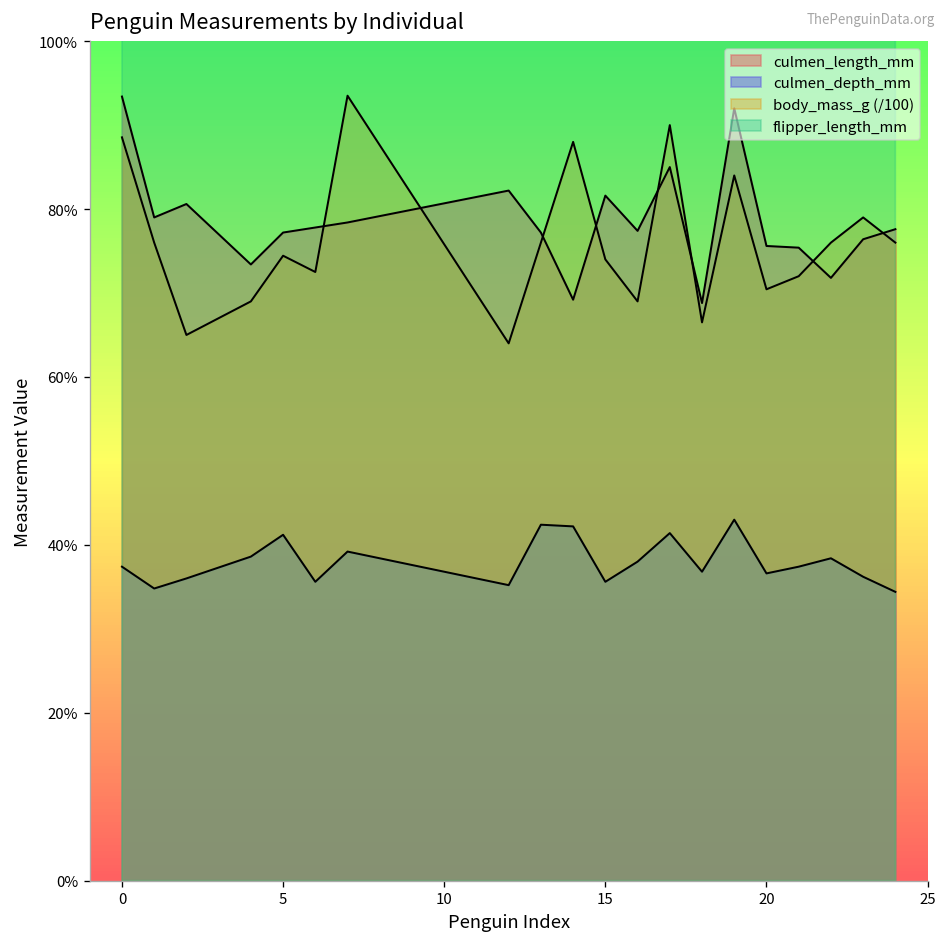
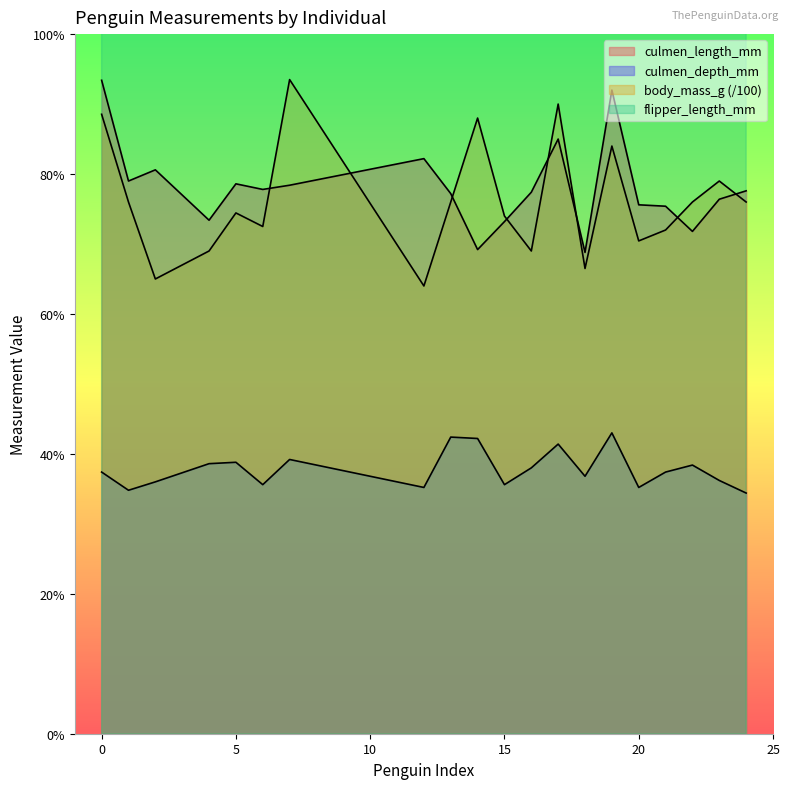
  {
    "culmen_length_mm": {
      "0": "93%",
-     "5": "77%",
-     "15": "82%",
+     "5": "79%",
+     "15": "73%",
      "20": "76%"
    },
    "culmen_depth_mm": {
      "0": "37%",
-     "5": "41%",
+     "5": "39%",
      "15": "36%",
-     "20": "37%"
+     "20": "35%"
    },
    "body_mass_g (/100)": {
      "0": "89%",
      "5": "74%",
      "15": "74%",
      "20": "70%"
    }
  }
